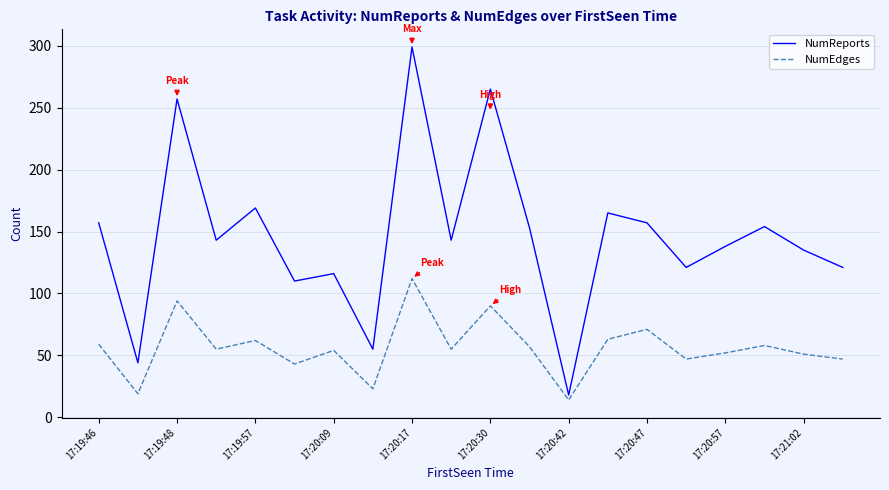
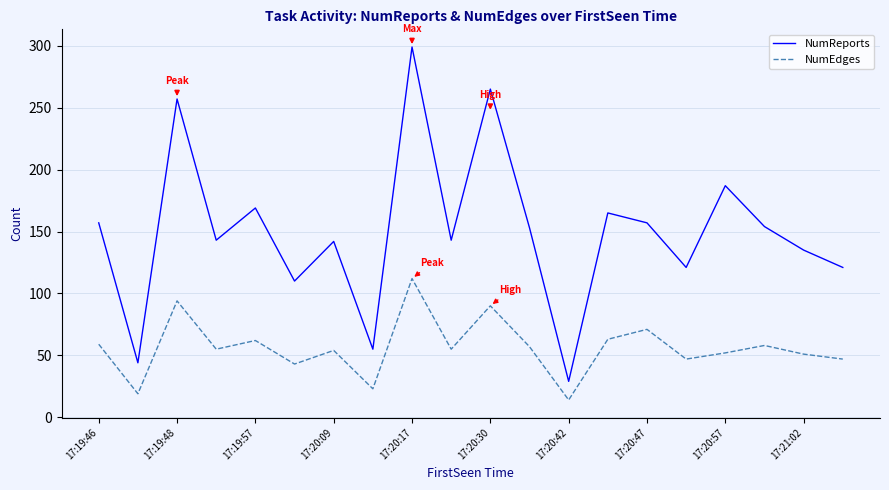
  {
    "NumReports": {
      "17:19:46": 157,
-     "17:20:09": 116,
+     "17:20:09": 142,
      "17:20:17": 299,
      "17:20:30": 265,
-     "17:20:42": 18,
+     "17:20:42": 29,
      "17:20:47": 157,
-     "17:20:57": 138,
+     "17:20:57": 187,
      "17:21:02": 135
    },
    "NumEdges": {
      "17:19:46": 59,
      "17:20:09": 54,
      "17:20:17": 112,
      "17:20:30": 90,
      "17:20:42": 14,
      "17:20:47": 71,
      "17:20:57": 52,
      "17:21:02": 51
    }
  }
